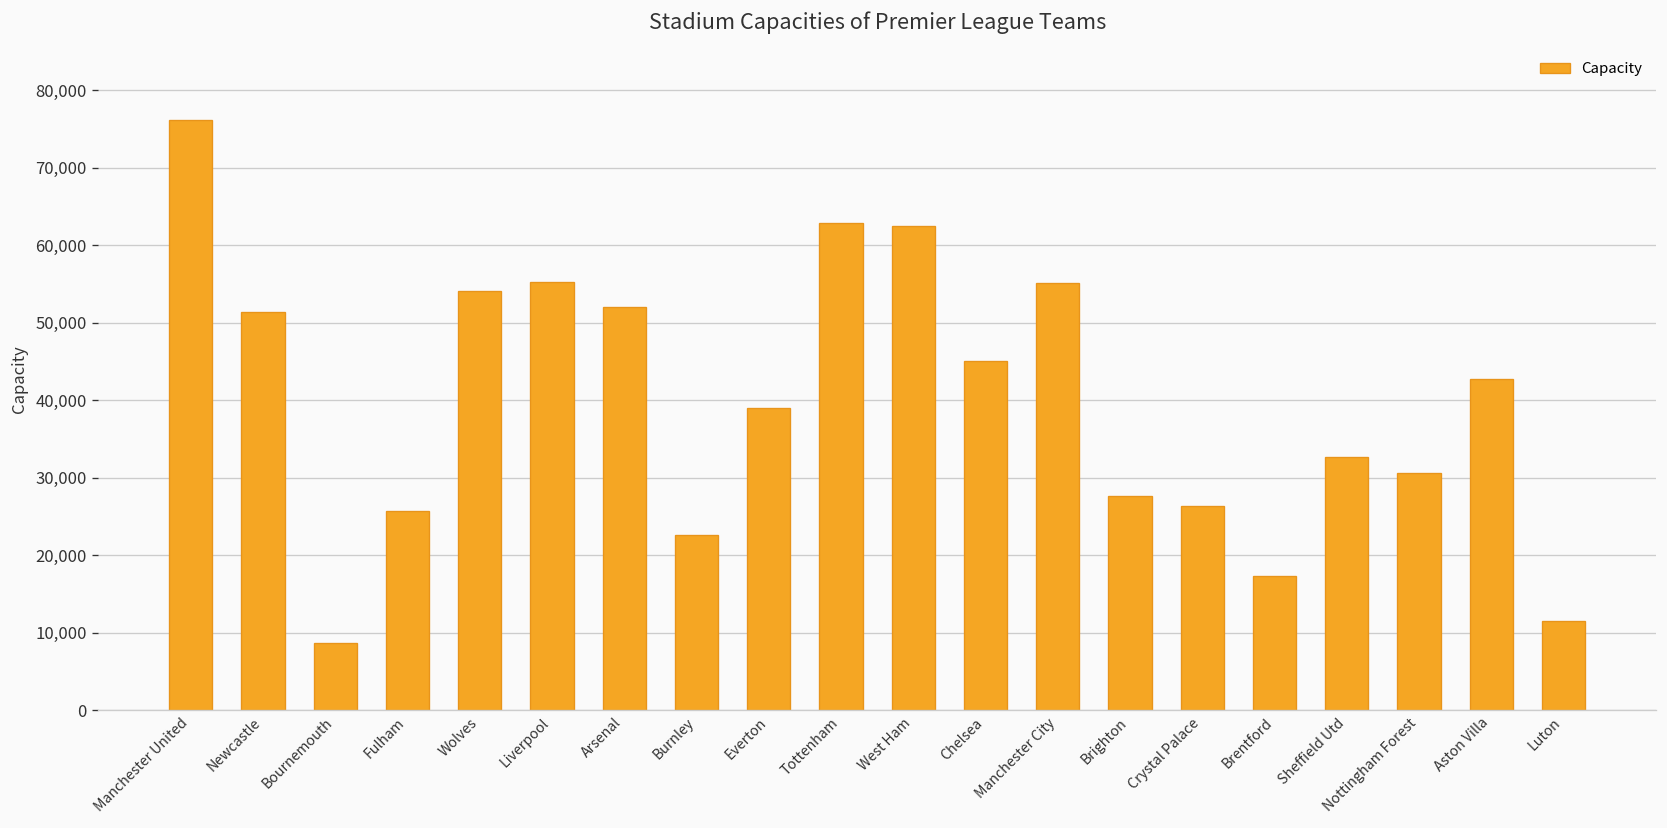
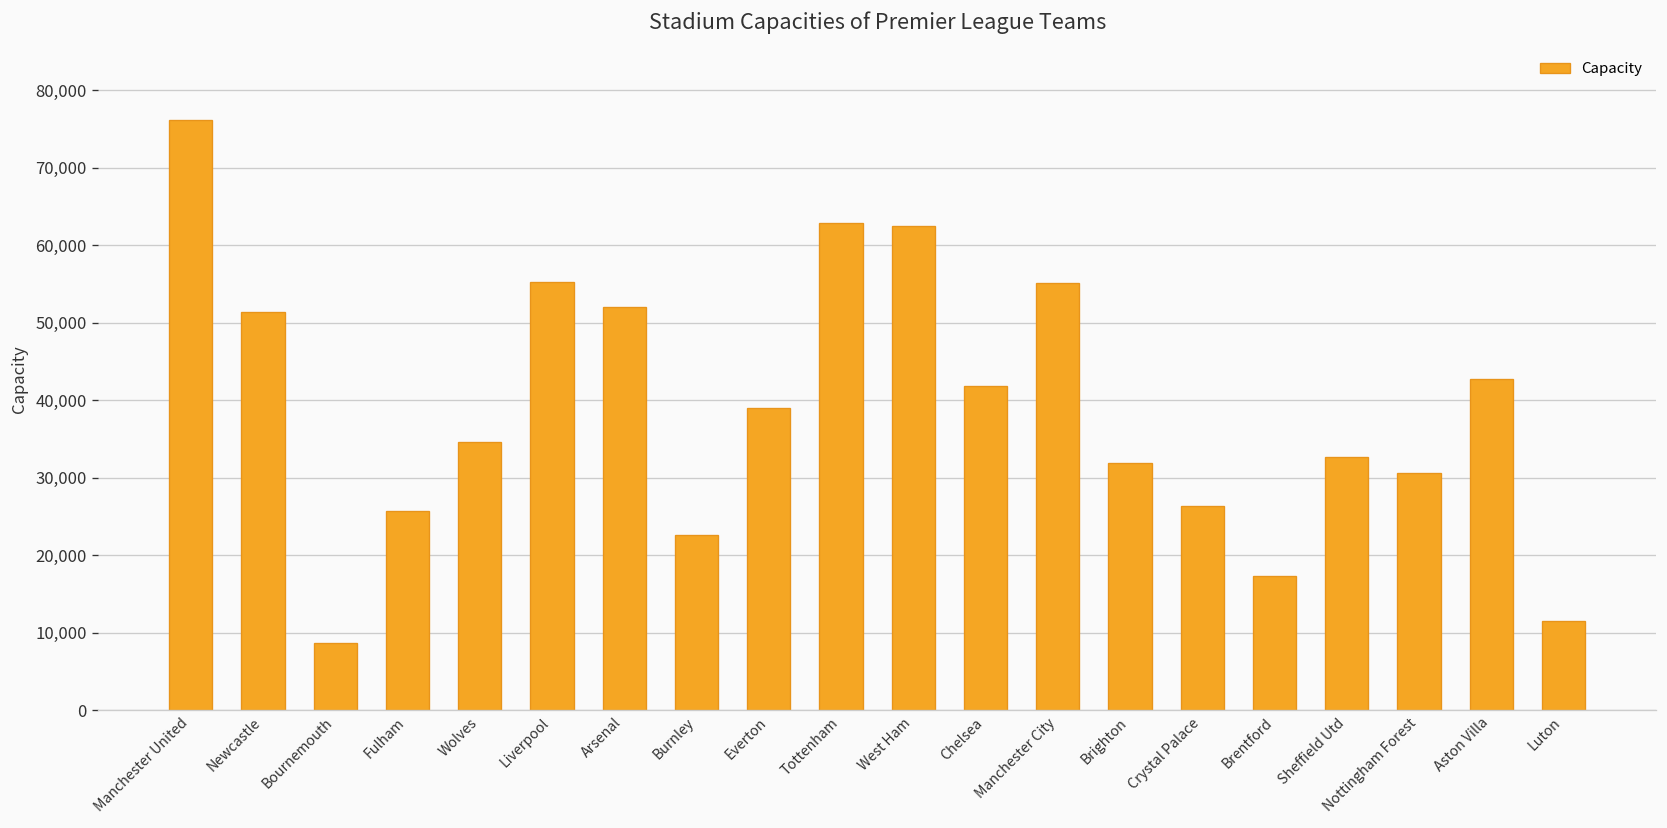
  {
    "Manchester United": "76,000",
    "Newcastle": "51,000",
    "Bournemouth": "9,000",
    "Fulham": "26,000",
-   "Wolves": "54,000",
+   "Wolves": "35,000",
    "Liverpool": "55,000",
    "Arsenal": "52,000",
    "Burnley": "23,000",
    "Everton": "39,000",
    "Tottenham": "63,000",
    "West Ham": "63,000",
-   "Chelsea": "45,000",
+   "Chelsea": "42,000",
    "Manchester City": "55,000",
-   "Brighton": "28,000",
+   "Brighton": "32,000",
    "Crystal Palace": "26,000",
    "Brentford": "17,000",
    "Sheffield Utd": "33,000",
    "Nottingham Forest": "31,000",
    "Aston Villa": "43,000",
    "Luton": "12,000"
  }
